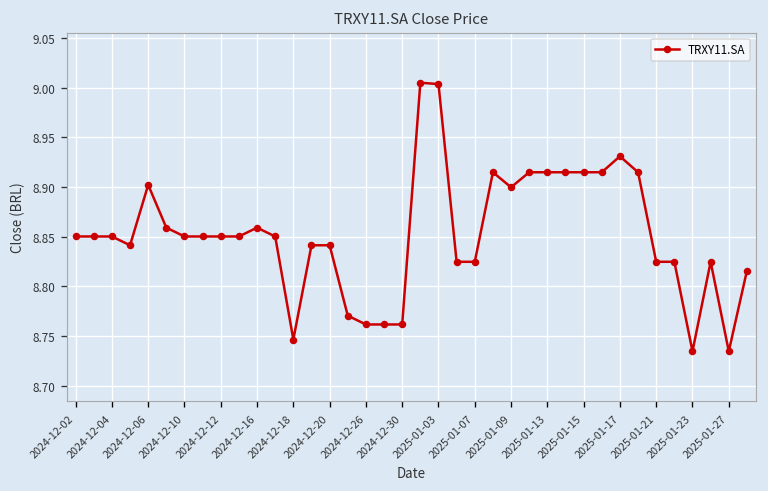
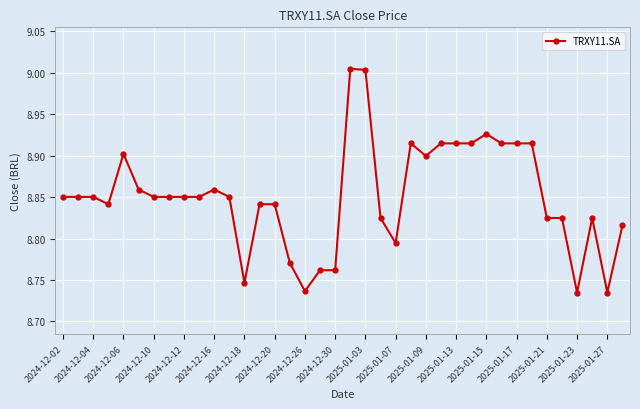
  {
    "2024-12-02": 8.85,
    "2024-12-04": 8.85,
    "2024-12-06": 8.90,
    "2024-12-10": 8.85,
    "2024-12-12": 8.85,
    "2024-12-16": 8.86,
    "2024-12-18": 8.75,
    "2024-12-20": 8.84,
-   "2024-12-26": 8.76,
+   "2024-12-26": 8.74,
    "2024-12-30": 8.76,
    "2025-01-03": 9.00,
-   "2025-01-07": 8.82,
+   "2025-01-07": 8.79,
    "2025-01-09": 8.90,
    "2025-01-13": 8.91,
-   "2025-01-15": 8.91,
-   "2025-01-17": 8.93,
+   "2025-01-15": 8.93,
+   "2025-01-17": 8.91,
    "2025-01-21": 8.82,
    "2025-01-23": 8.73,
    "2025-01-27": 8.73
  }
